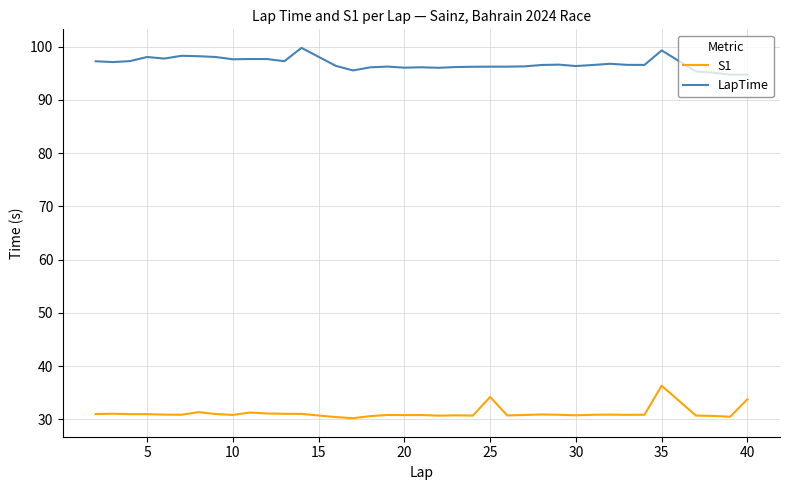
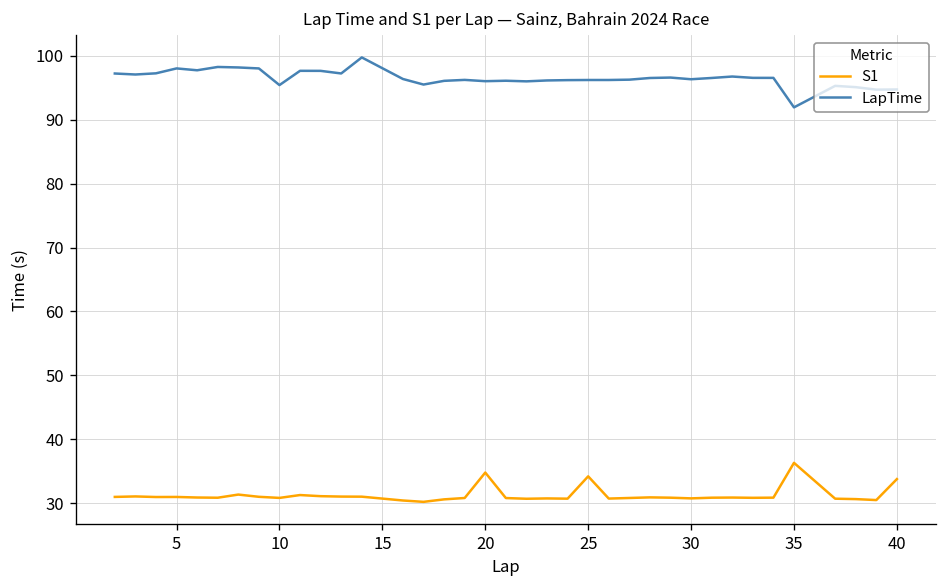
  {
    "S1": {
      "5": 31,
      "10": 31,
-     "20": 31,
+     "20": 35,
      "25": 34,
      "30": 31,
      "35": 36,
      "40": 34
    },
    "LapTime": {
      "5": 98,
-     "10": 98,
+     "10": 95,
      "20": 96,
      "25": 96,
      "30": 96,
-     "35": 99
+     "35": 92
    }
  }
